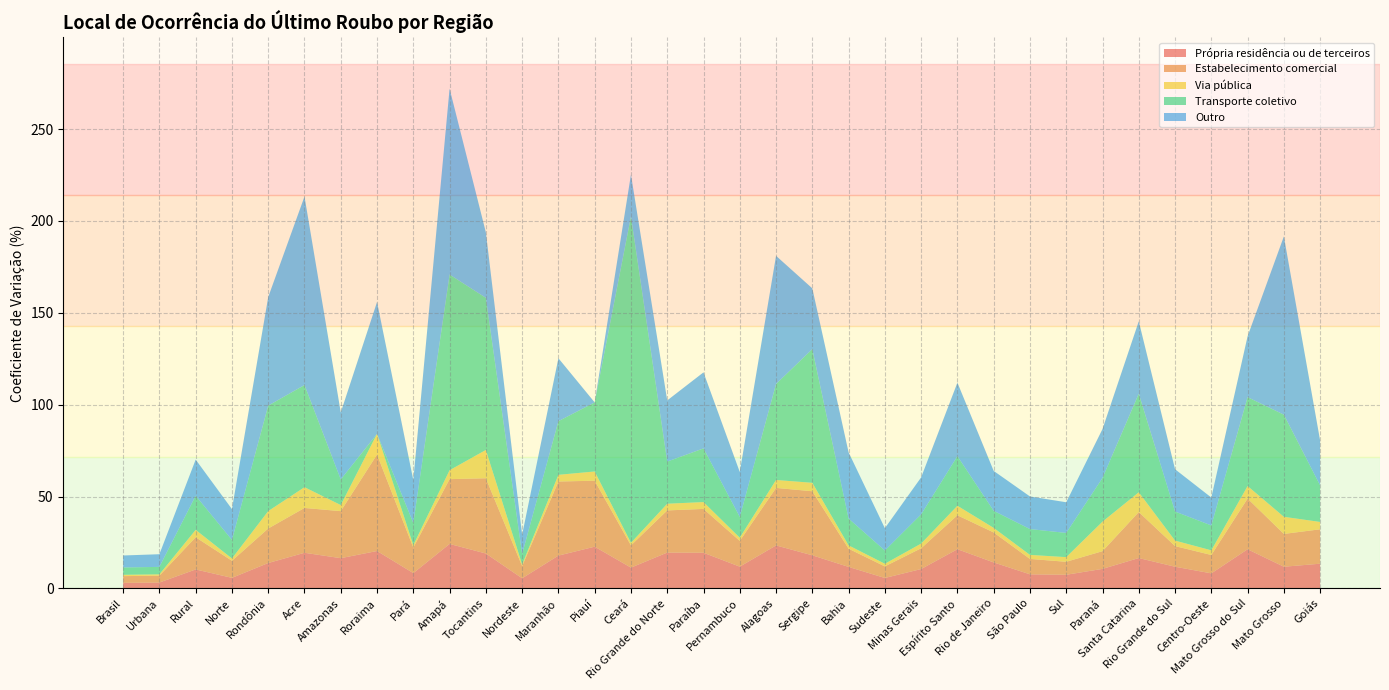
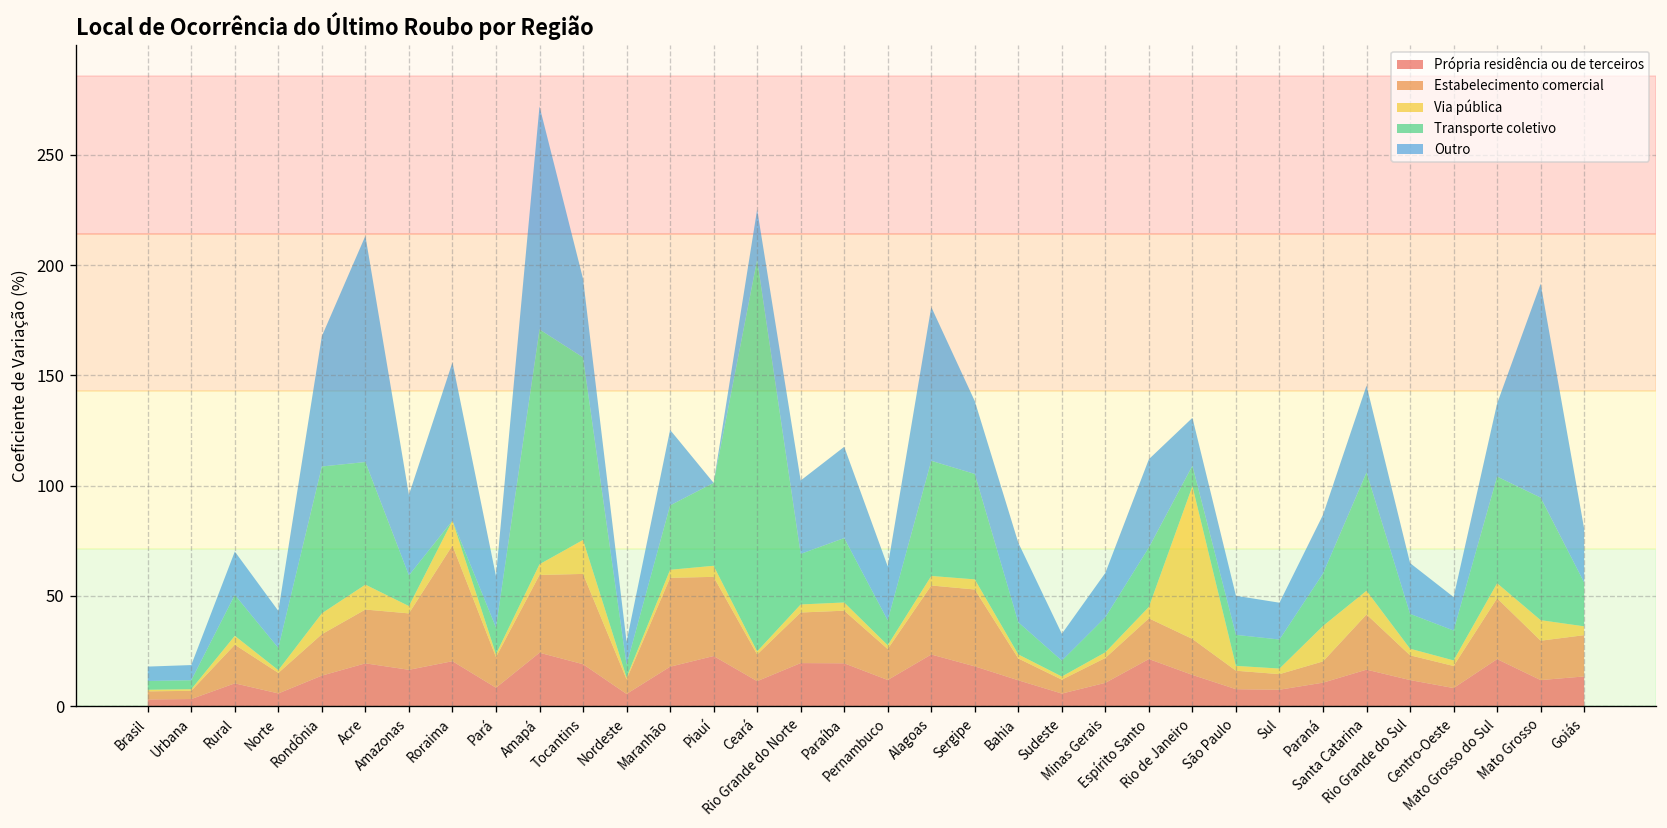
  {
    "Via pública": {
      "Rural": 4,
      "Rondônia": 9,
      "Acre": 11,
      "Amazonas": 3,
      "Amapá": 5,
      "Tocantins": 15,
      "Maranhão": 4,
      "Piauí": 5,
      "Ceará": 1,
      "Rio Grande do Norte": 4,
      "Paraíba": 4,
      "Pernambuco": 2,
      "Alagoas": 4,
      "Sergipe": 5,
      "Bahia": 2,
      "Sudeste": 1,
      "Minas Gerais": 3,
      "Espírito Santo": 5,
-     "Rio de Janeiro": 3,
+     "Rio de Janeiro": 69,
      "São Paulo": 2,
      "Sul": 3,
      "Paraná": 16,
      "Santa Catarina": 11,
      "Rio Grande do Sul": 3,
      "Centro-Oeste": 3,
      "Mato Grosso do Sul": 7,
      "Mato Grosso": 9,
      "Goiás": 4
    },
    "Transporte coletivo": {
      "Brasil": 4,
      "Urbana": 4,
      "Rural": 19,
      "Norte": 10,
-     "Rondônia": 57,
+     "Rondônia": 67,
      "Acre": 56,
      "Amazonas": 14,
      "Pará": 12,
      "Amapá": 107,
      "Tocantins": 83,
      "Nordeste": 6,
      "Maranhão": 29,
      "Ceará": 178,
      "Rio Grande do Norte": 23,
      "Paraíba": 29,
      "Pernambuco": 11,
      "Alagoas": 52,
-     "Sergipe": 73,
+     "Sergipe": 48,
      "Bahia": 15,
      "Sudeste": 7,
      "Minas Gerais": 16,
      "Espírito Santo": 27,
      "Rio de Janeiro": 9,
      "São Paulo": 14,
      "Sul": 13,
      "Paraná": 24,
      "Santa Catarina": 54,
      "Rio Grande do Sul": 16,
      "Centro-Oeste": 14,
      "Mato Grosso do Sul": 48,
      "Mato Grosso": 56,
      "Goiás": 20
    },
    "Outro": {
      "Brasil": 7,
      "Urbana": 7,
      "Rural": 20,
      "Norte": 17,
      "Rondônia": 59,
      "Acre": 103,
      "Amazonas": 36,
      "Roraima": 72,
      "Pará": 23,
      "Amapá": 101,
      "Tocantins": 36,
      "Nordeste": 10,
      "Maranhão": 34,
      "Ceará": 23,
      "Rio Grande do Norte": 33,
      "Paraíba": 41,
      "Pernambuco": 24,
      "Alagoas": 70,
      "Sergipe": 33,
      "Bahia": 36,
      "Sudeste": 12,
      "Minas Gerais": 20,
      "Espírito Santo": 40,
      "Rio de Janeiro": 22,
      "São Paulo": 18,
      "Sul": 17,
      "Paraná": 27,
      "Santa Catarina": 39,
      "Rio Grande do Sul": 23,
      "Centro-Oeste": 15,
      "Mato Grosso do Sul": 33,
      "Mato Grosso": 97,
      "Goiás": 24
    }
  }
